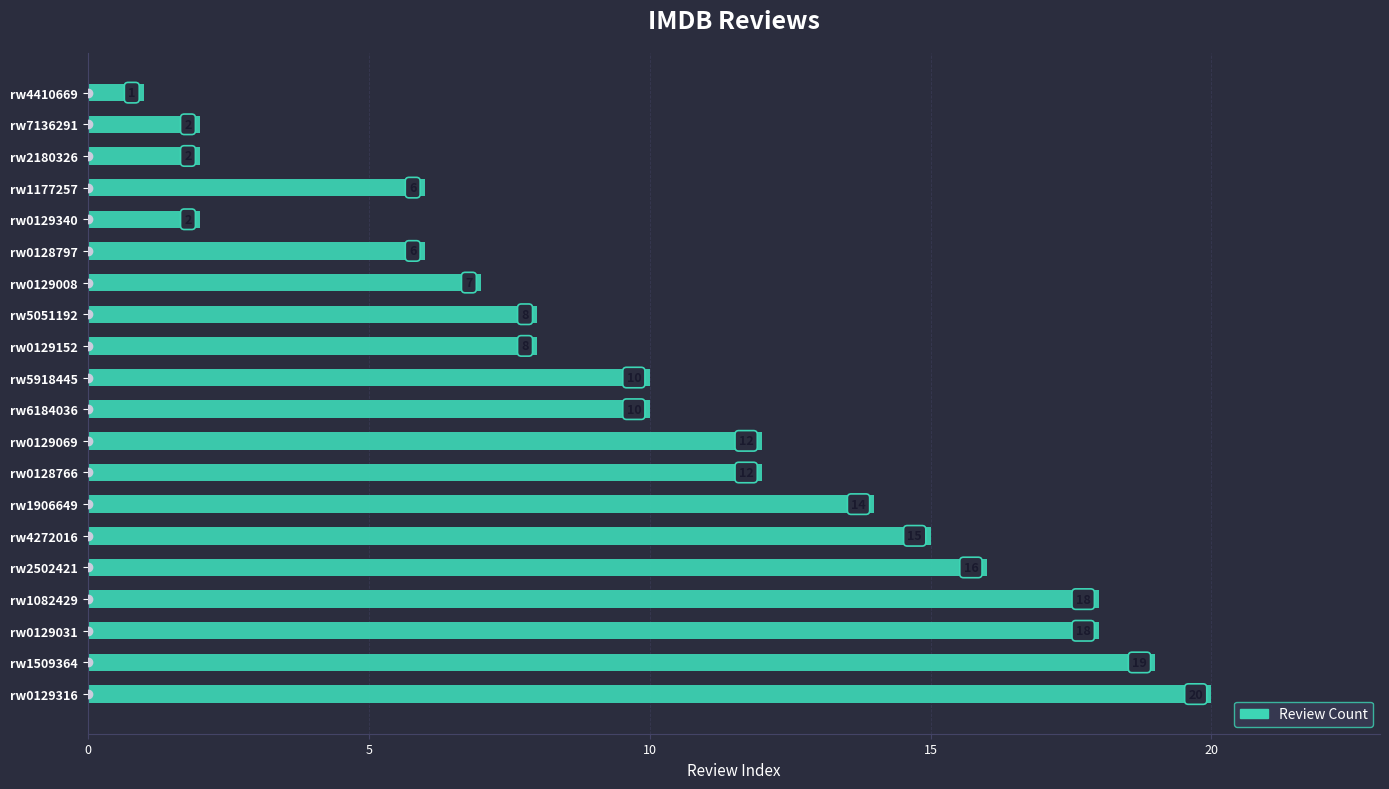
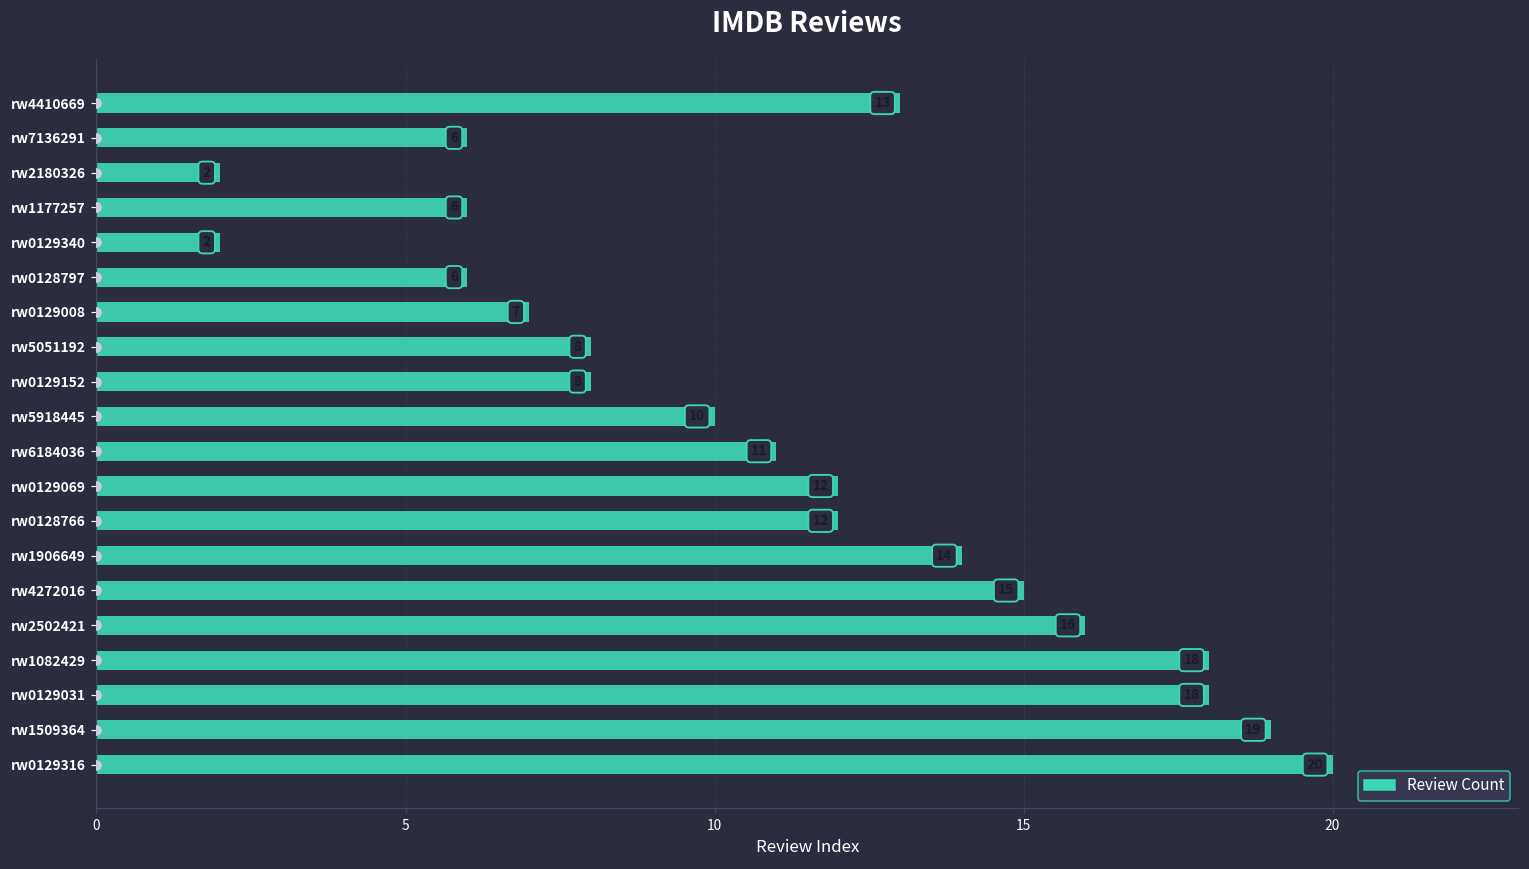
  {
    "Review Count": {
-     "rw4410669": 1,
-     "rw7136291": 2,
+     "rw4410669": 13,
+     "rw7136291": 6,
      "rw2180326": 2,
      "rw1177257": 6,
      "rw0129340": 2,
      "rw0128797": 6,
      "rw0129008": 7,
      "rw5051192": 8,
      "rw0129152": 8,
      "rw5918445": 10,
-     "rw6184036": 10,
+     "rw6184036": 11,
      "rw0129069": 12,
      "rw0128766": 12,
      "rw1906649": 14,
      "rw4272016": 15,
      "rw2502421": 16,
      "rw1082429": 18,
      "rw0129031": 18,
      "rw1509364": 19,
      "rw0129316": 20
    }
  }
